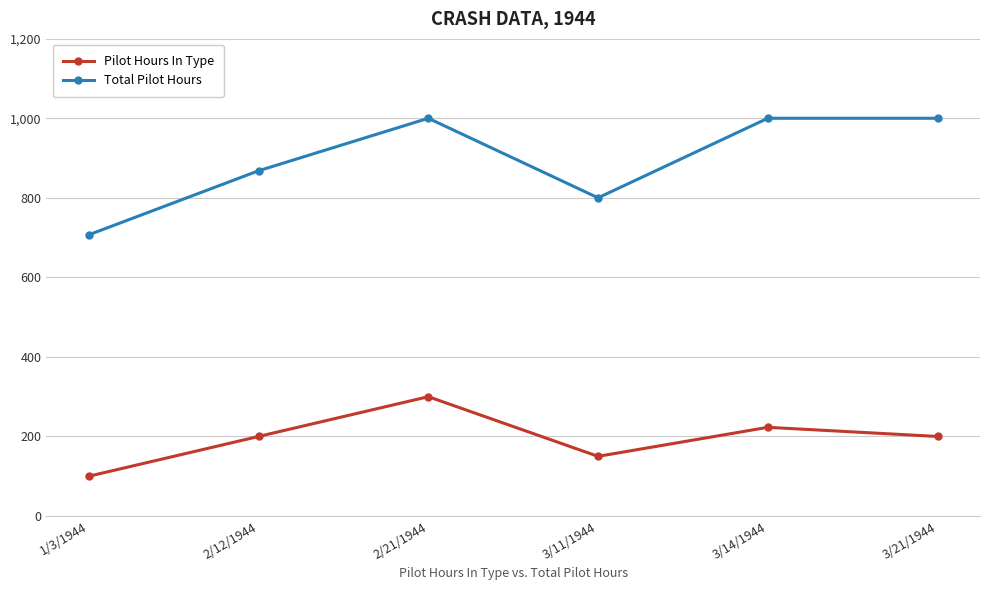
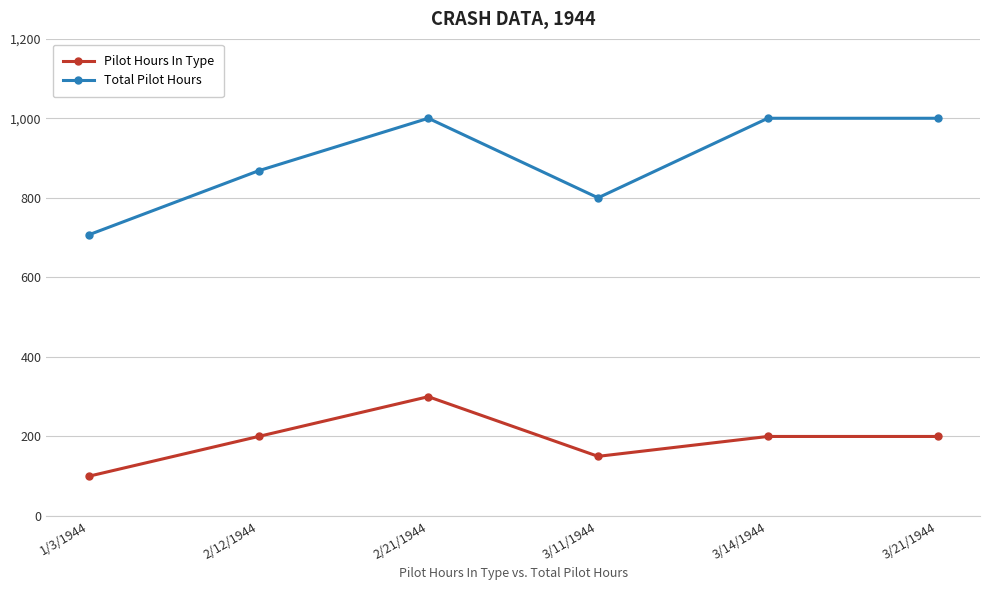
  {
    "Pilot Hours In Type": {
      "1/3/1944": "100",
      "2/12/1944": "200",
      "2/21/1944": "300",
      "3/11/1944": "150",
-     "3/14/1944": "220",
+     "3/14/1944": "200",
      "3/21/1944": "200"
    },
    "Total Pilot Hours": {
      "1/3/1944": "710",
      "2/12/1944": "870",
      "2/21/1944": "1,000",
      "3/11/1944": "800",
      "3/14/1944": "1,000",
      "3/21/1944": "1,000"
    }
  }
